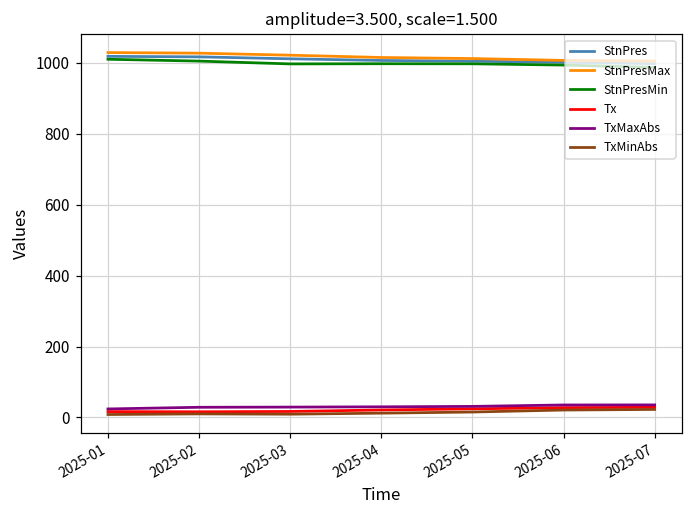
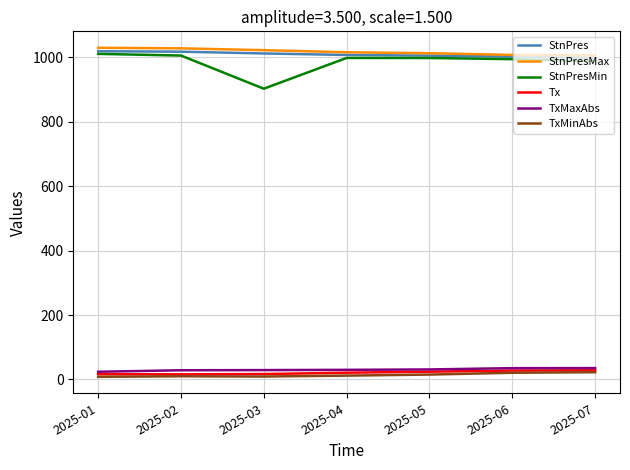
  {
    "StnPres": {
      "2025-01": 1020,
      "2025-02": 1020,
      "2025-03": 1010,
      "2025-04": 1010
    },
    "StnPresMax": {
      "2025-01": 1030,
      "2025-02": 1030,
      "2025-03": 1020,
      "2025-04": 1020
    },
    "StnPresMin": {
      "2025-01": 1010,
      "2025-02": 1010,
-     "2025-03": 1000,
+     "2025-03": 900,
      "2025-04": 1000,
      "2025-06": 990
    },
    "Tx": {
      "2025-04": 20
    },
    "TxMaxAbs": {
      "2025-02": 30,
      "2025-03": 30,
      "2025-04": 30
    },
    "TxMinAbs": {
      "2025-01": 10,
      "2025-04": 10,
      "2025-05": 20
    }
  }
